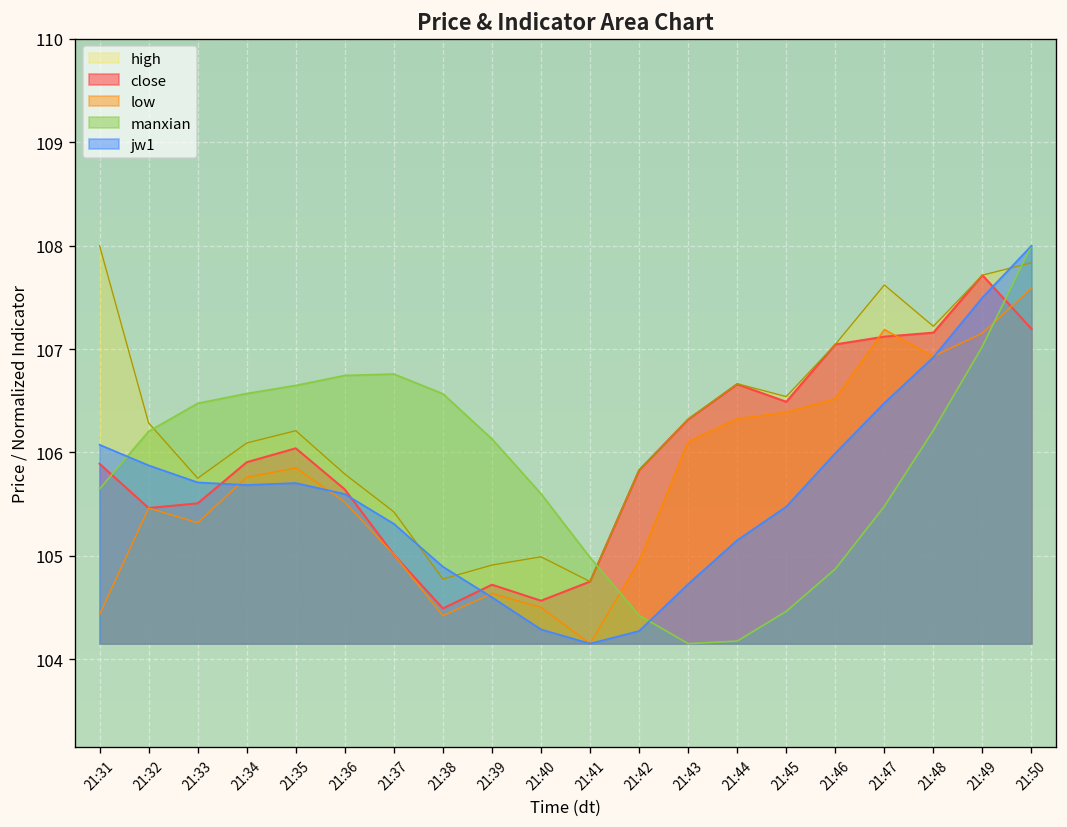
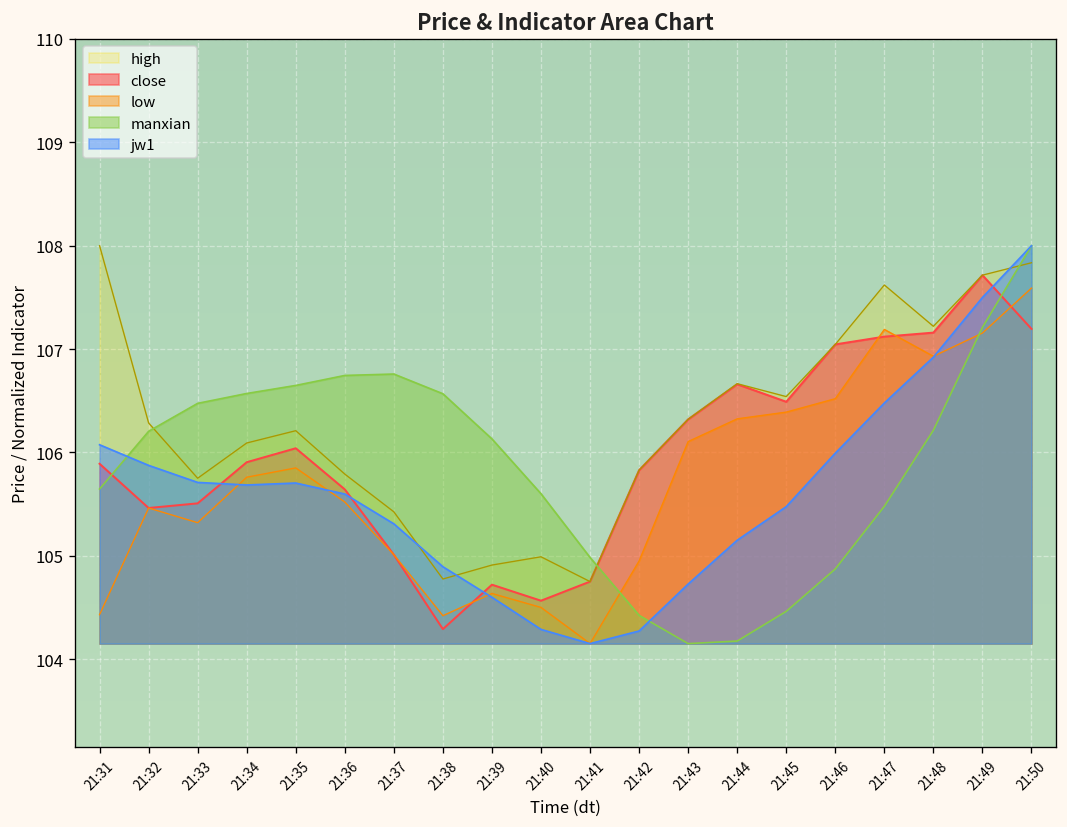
  {
    "close": {
      "21:31": 105.9,
      "21:33": 105.5,
      "21:34": 105.9,
      "21:35": 106.0,
      "21:36": 105.6,
-     "21:38": 104.5,
+     "21:38": 104.3,
      "21:39": 104.7,
      "21:40": 104.6,
      "21:45": 106.5,
      "21:47": 107.1,
      "21:48": 107.2,
      "21:50": 107.2
    },
    "low": {
      "21:31": 104.4,
      "21:33": 105.3,
      "21:34": 105.8,
      "21:35": 105.9,
      "21:36": 105.5,
      "21:38": 104.4,
      "21:39": 104.6,
      "21:40": 104.5,
      "21:42": 105.0,
      "21:43": 106.1,
      "21:44": 106.3,
      "21:45": 106.4,
      "21:46": 106.5,
      "21:47": 107.2,
      "21:49": 107.2,
      "21:50": 107.6
    },
    "high": {
      "21:31": 108.0,
      "21:32": 106.3,
      "21:33": 105.8,
      "21:34": 106.1,
      "21:35": 106.2,
      "21:36": 105.8,
      "21:37": 105.4,
      "21:38": 104.8,
      "21:39": 104.9,
      "21:40": 105.0,
      "21:45": 106.5,
      "21:47": 107.6,
      "21:48": 107.2,
      "21:50": 107.8
    },
    "manxian": {
      "21:31": 105.6,
      "21:32": 106.2,
      "21:33": 106.5,
      "21:34": 106.6,
      "21:35": 106.6,
      "21:36": 106.7,
      "21:37": 106.8,
      "21:38": 106.6,
      "21:39": 106.1,
      "21:40": 105.6,
      "21:41": 105.0,
      "21:42": 104.4,
      "21:43": 104.2,
      "21:44": 104.2,
      "21:45": 104.5,
      "21:46": 104.9,
      "21:47": 105.5,
      "21:48": 106.2,
-     "21:49": 107.0
+     "21:49": 107.2
    },
    "jw1": {
      "21:31": 106.1,
      "21:32": 105.9,
      "21:33": 105.7,
      "21:34": 105.7,
      "21:35": 105.7,
      "21:36": 105.6,
      "21:37": 105.3,
      "21:38": 104.9,
      "21:39": 104.6,
      "21:40": 104.3,
      "21:42": 104.3,
      "21:43": 104.7,
      "21:44": 105.2,
      "21:45": 105.5,
      "21:46": 106.0,
      "21:47": 106.5,
      "21:49": 107.5
    }
  }
